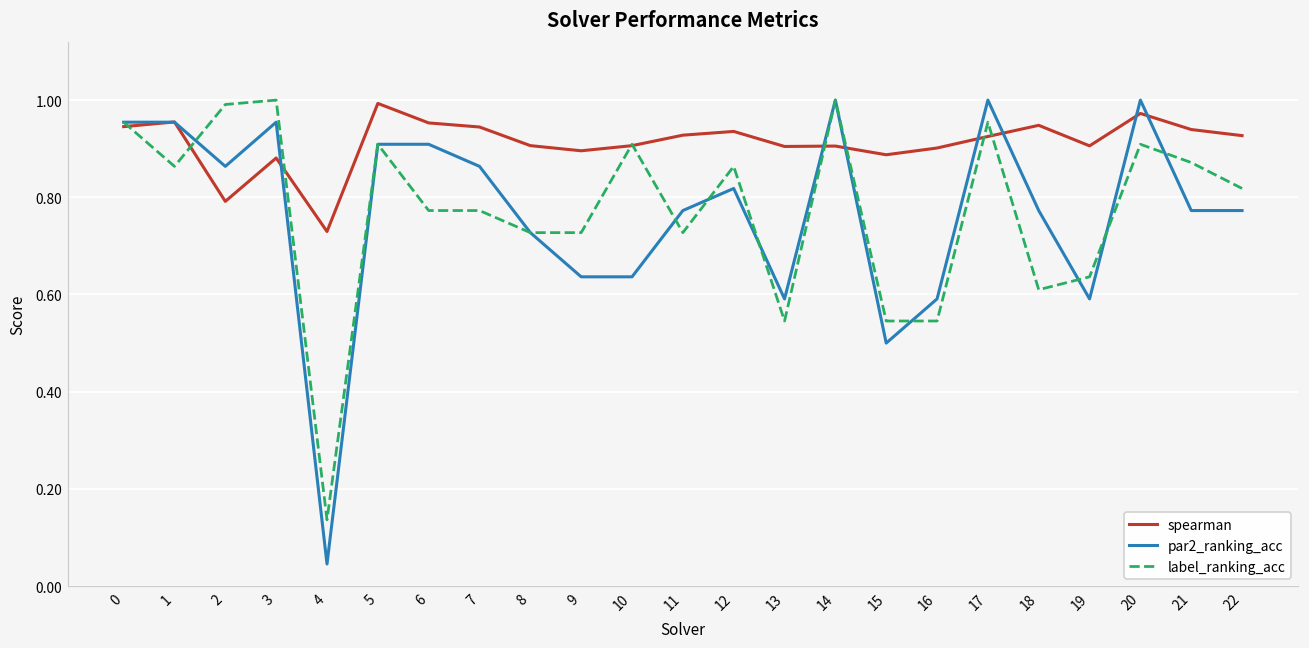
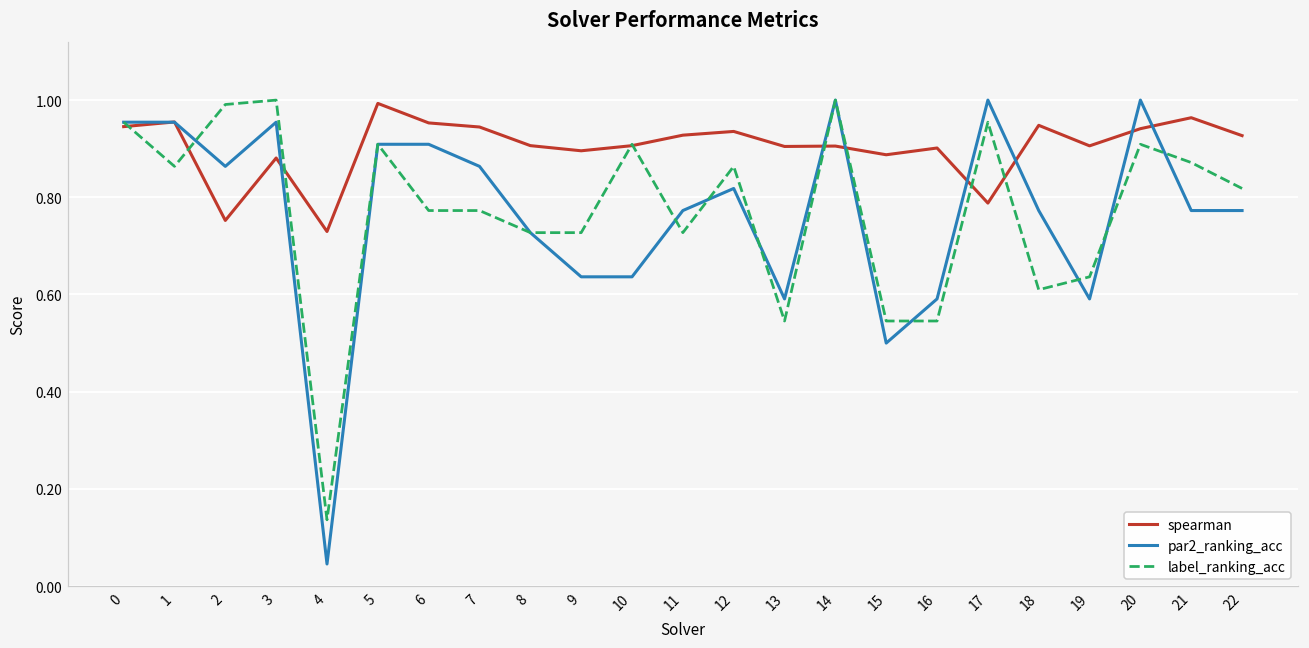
  {
    "spearman": {
      "0": 0.95,
-     "2": 0.79,
+     "2": 0.75,
      "3": 0.88,
      "4": 0.73,
      "5": 0.99,
      "6": 0.95,
      "7": 0.94,
      "8": 0.91,
      "9": 0.90,
      "11": 0.93,
      "12": 0.94,
      "13": 0.90,
      "14": 0.91,
      "15": 0.89,
      "16": 0.90,
-     "17": 0.93,
+     "17": 0.79,
      "18": 0.95,
      "19": 0.91,
-     "20": 0.97,
-     "21": 0.94,
+     "20": 0.94,
+     "21": 0.96,
      "22": 0.93
    },
    "par2_ranking_acc": {
      "2": 0.86,
      "3": 0.95,
      "4": 0.05,
      "6": 0.91,
      "7": 0.86,
      "9": 0.64,
      "10": 0.64,
      "11": 0.77,
      "12": 0.82,
      "13": 0.59,
      "15": 0.50,
      "16": 0.59,
      "17": 1.00,
      "18": 0.77,
      "19": 0.59,
      "20": 1.00,
      "21": 0.77,
      "22": 0.77
    },
    "label_ranking_acc": {
      "1": 0.86,
      "2": 0.99,
      "3": 1.00,
      "4": 0.14,
      "6": 0.77,
      "7": 0.77,
      "9": 0.73,
      "11": 0.73,
      "12": 0.86,
      "13": 0.55,
      "15": 0.55,
      "16": 0.55,
      "17": 0.95,
      "18": 0.61,
      "19": 0.64,
      "20": 0.91,
      "21": 0.87,
      "22": 0.82
    }
  }
